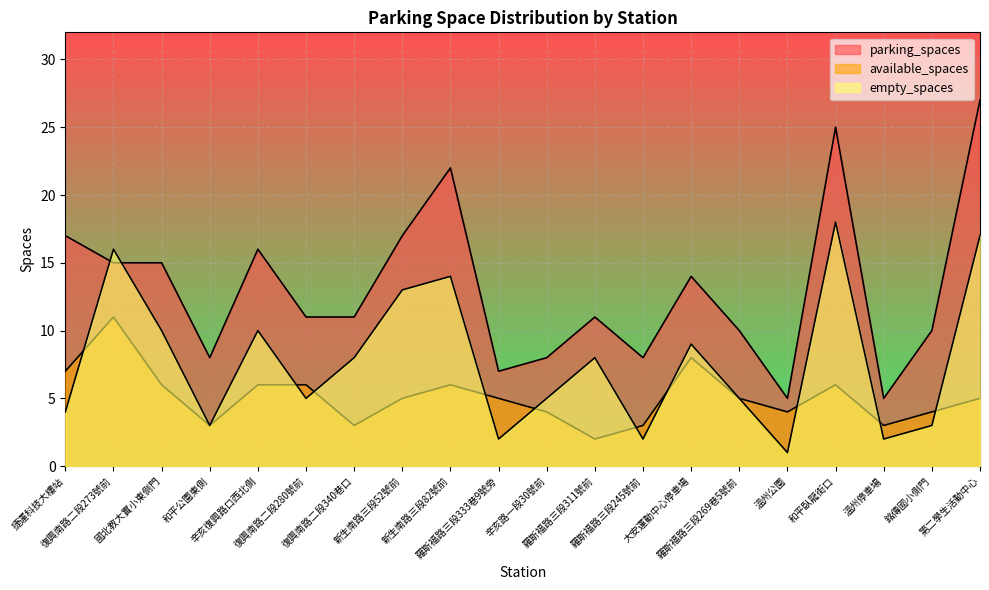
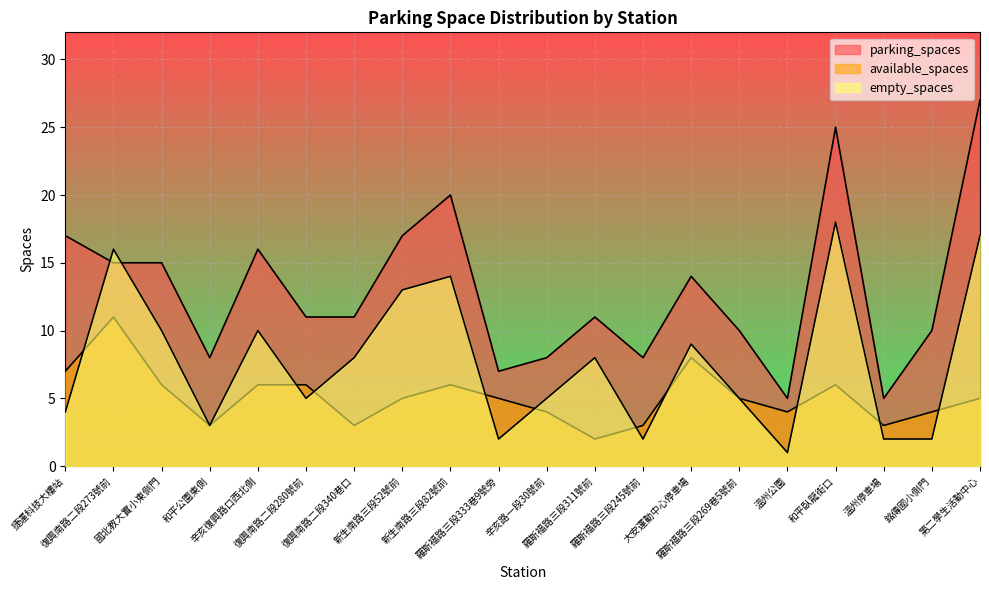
  {
    "parking_spaces": {
      "捷運科技大樓站": 17,
      "復興南路二段273號前": 15,
      "國北教大實小東側門": 15,
      "和平公園東側": 8,
      "辛亥復興路口西北側": 16,
      "復興南路二段280號前": 11,
      "復興南路二段340巷口": 11,
      "新生南路三段52號前": 17,
-     "新生南路三段82號前": 22,
+     "新生南路三段82號前": 20,
      "羅斯福路三段333巷9號旁": 7,
      "辛亥路一段30號前": 8,
      "羅斯福路三段311號前": 11,
      "羅斯福路三段245號前": 8,
      "大安運動中心停車場": 14,
      "羅斯福路三段269巷5號前": 10,
      "溫州公園": 5,
      "和平臥龍街口": 25,
      "溫州停車場": 5,
      "銘傳國小側門": 10,
      "第二學生活動中心": 27
    },
    "available_spaces": {
      "捷運科技大樓站": 7,
      "復興南路二段273號前": 11,
      "國北教大實小東側門": 6,
      "辛亥復興路口西北側": 6,
      "復興南路二段280號前": 6,
      "復興南路二段340巷口": 3,
      "新生南路三段52號前": 5,
      "新生南路三段82號前": 6,
      "羅斯福路三段333巷9號旁": 5,
      "辛亥路一段30號前": 4,
      "羅斯福路三段311號前": 2,
      "羅斯福路三段245號前": 3,
      "大安運動中心停車場": 8,
      "溫州公園": 4,
      "和平臥龍街口": 6,
      "溫州停車場": 3,
      "銘傳國小側門": 4,
      "第二學生活動中心": 5
    },
    "empty_spaces": {
      "捷運科技大樓站": 4,
      "復興南路二段273號前": 16,
      "國北教大實小東側門": 10,
      "辛亥復興路口西北側": 10,
      "復興南路二段280號前": 5,
      "復興南路二段340巷口": 8,
      "新生南路三段52號前": 13,
      "新生南路三段82號前": 14,
      "羅斯福路三段333巷9號旁": 2,
      "辛亥路一段30號前": 5,
      "羅斯福路三段311號前": 8,
      "羅斯福路三段245號前": 2,
      "大安運動中心停車場": 9,
      "溫州公園": 1,
      "和平臥龍街口": 18,
      "溫州停車場": 2,
-     "銘傳國小側門": 3,
+     "銘傳國小側門": 2,
      "第二學生活動中心": 17
    }
  }
